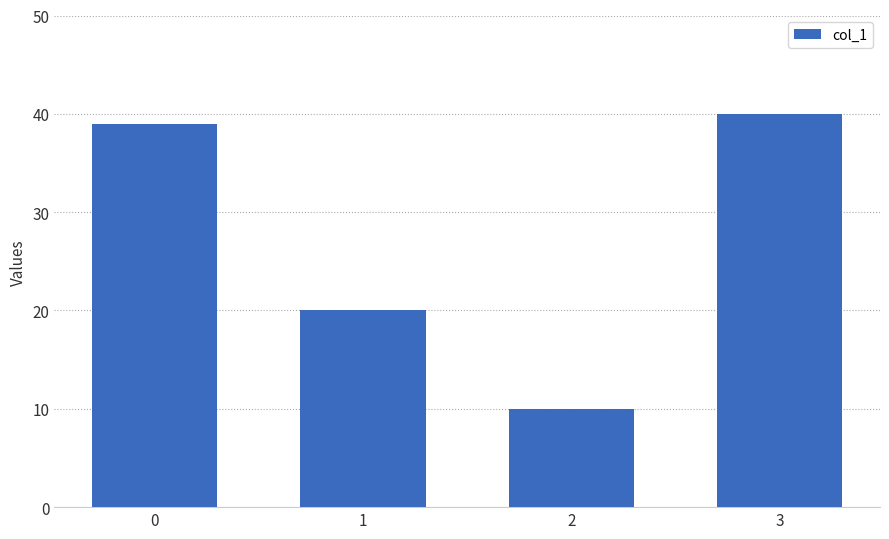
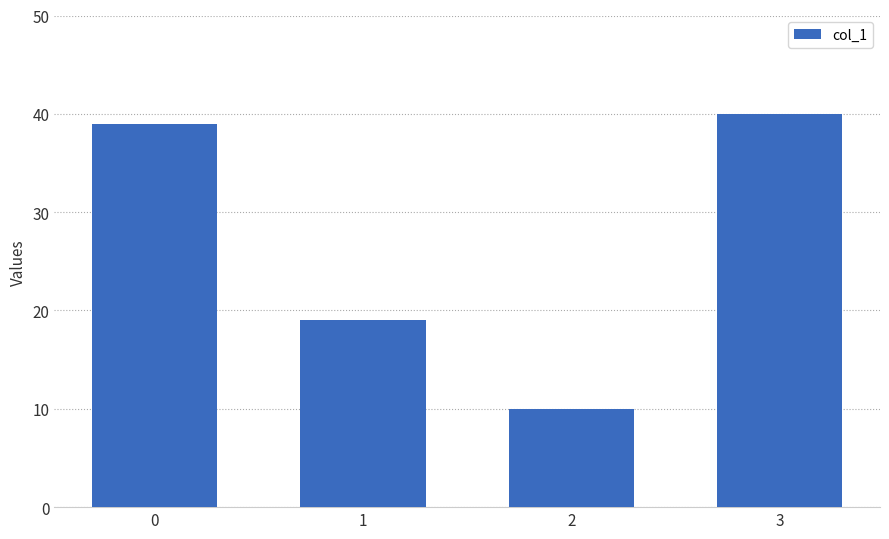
  {
    "0": 39,
-   "1": 20,
+   "1": 19,
    "2": 10,
    "3": 40
  }
